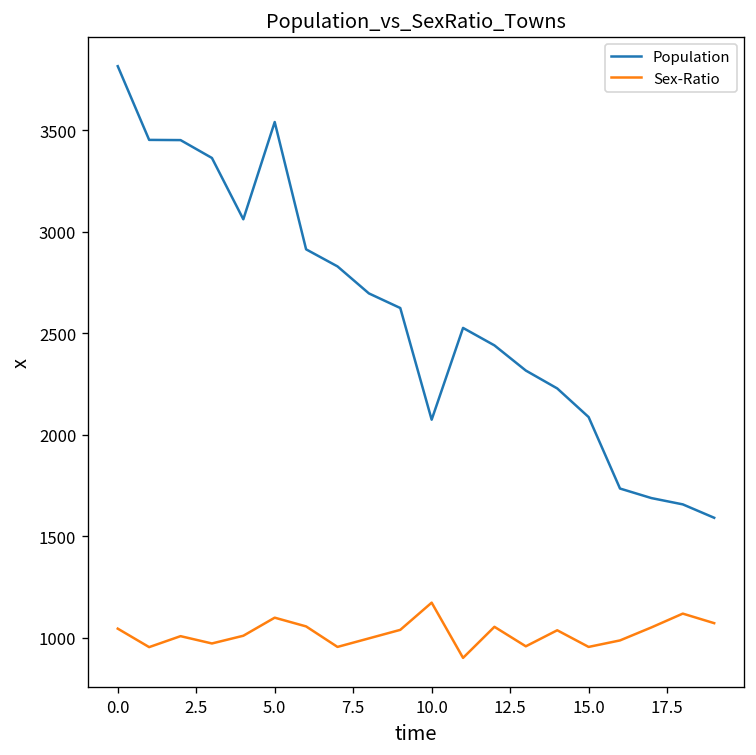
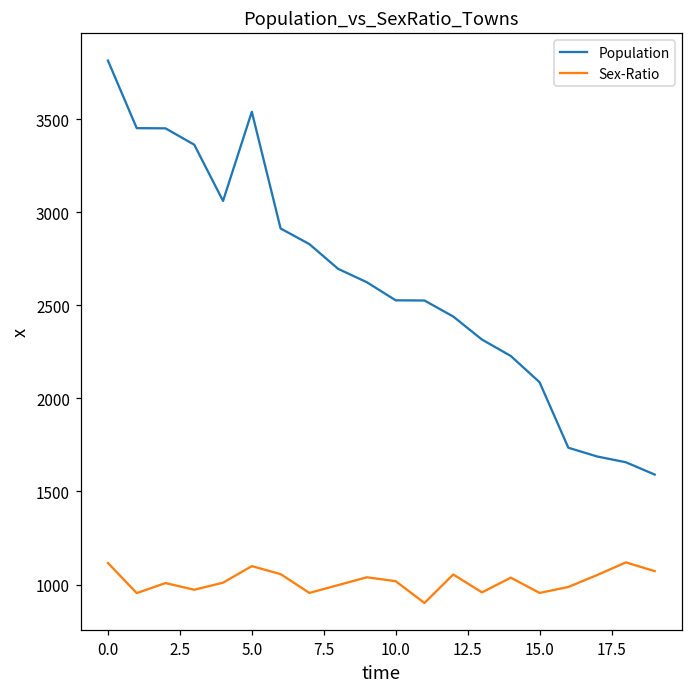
  {
    "Population": {
      "0.0": 3820,
      "5.0": 3540,
-     "10.0": 2070,
+     "10.0": 2530,
      "15.0": 2090
    },
    "Sex-Ratio": {
-     "0.0": 1050,
+     "0.0": 1120,
      "5.0": 1100,
-     "10.0": 1170,
+     "10.0": 1020,
      "15.0": 960
    }
  }
